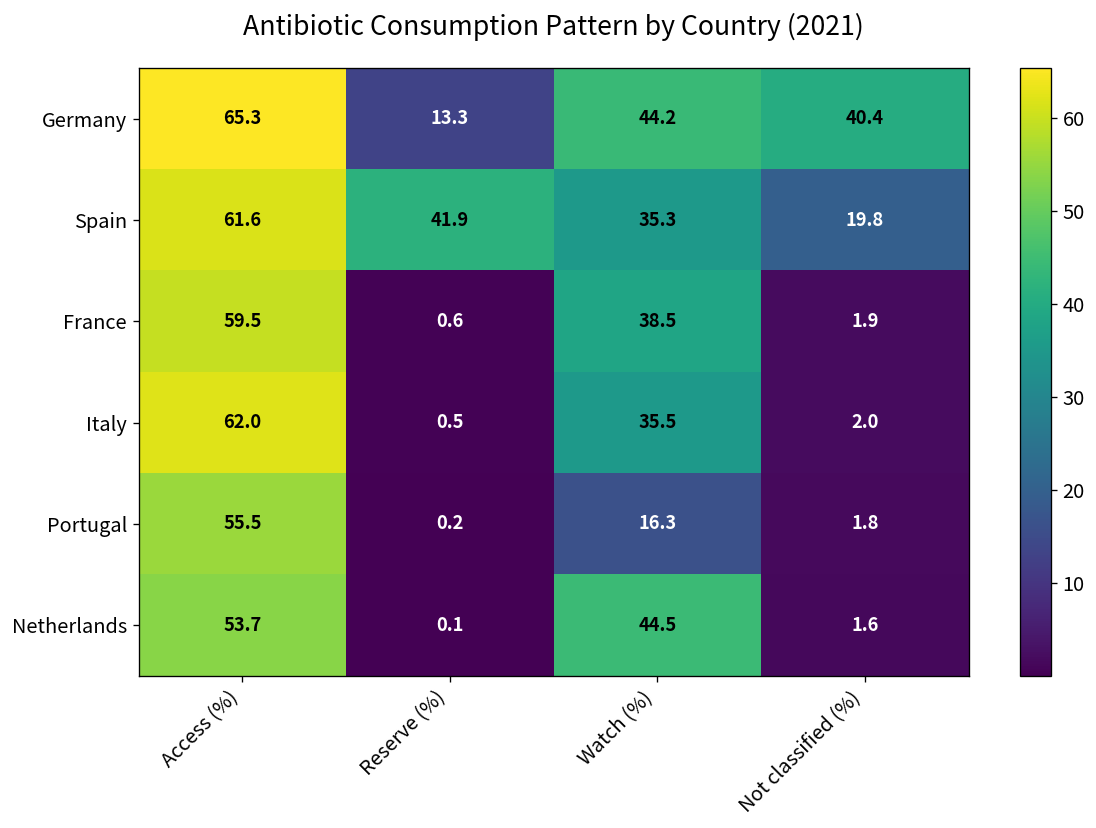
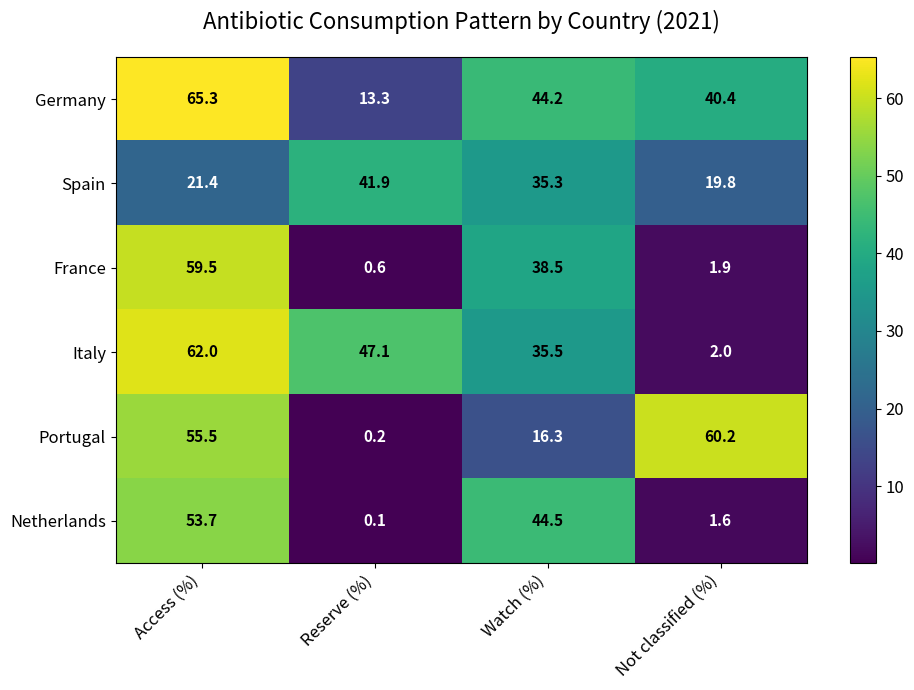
  {
    "Germany": {
      "Access (%)": 65.3,
      "Reserve (%)": 13.3,
      "Watch (%)": 44.2,
      "Not classified (%)": 40.4
    },
    "Spain": {
-     "Access (%)": 61.6,
+     "Access (%)": 21.4,
      "Reserve (%)": 41.9,
      "Watch (%)": 35.3,
      "Not classified (%)": 19.8
    },
    "France": {
      "Access (%)": 59.5,
      "Reserve (%)": 0.6,
      "Watch (%)": 38.5,
      "Not classified (%)": 1.9
    },
    "Italy": {
      "Access (%)": 62.0,
-     "Reserve (%)": 0.5,
+     "Reserve (%)": 47.1,
      "Watch (%)": 35.5,
      "Not classified (%)": 2.0
    },
    "Portugal": {
      "Access (%)": 55.5,
      "Reserve (%)": 0.2,
      "Watch (%)": 16.3,
-     "Not classified (%)": 1.8
+     "Not classified (%)": 60.2
    },
    "Netherlands": {
      "Access (%)": 53.7,
      "Reserve (%)": 0.1,
      "Watch (%)": 44.5,
      "Not classified (%)": 1.6
    }
  }
